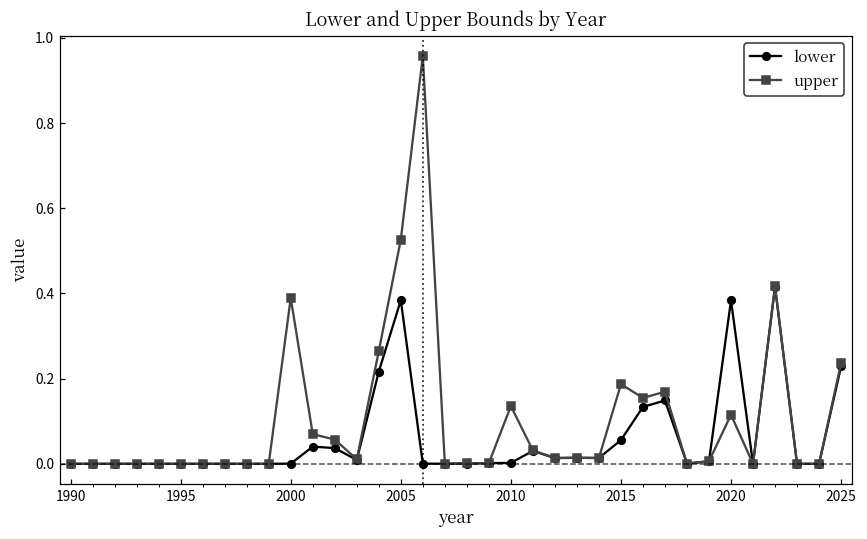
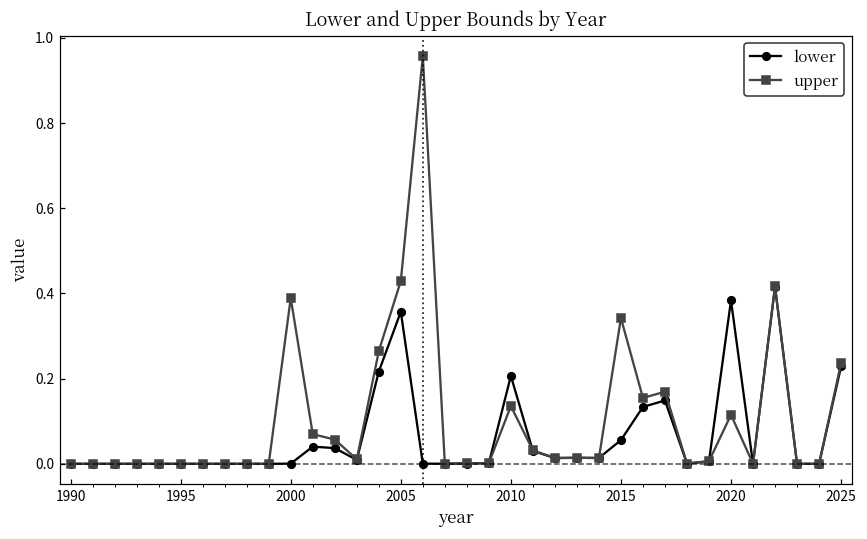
  {
    "lower": {
      "2000": 0.00,
-     "2005": 0.38,
-     "2010": 0.00,
+     "2005": 0.36,
+     "2010": 0.21,
      "2015": 0.06,
      "2020": 0.38,
      "2025": 0.23
    },
    "upper": {
      "2000": 0.39,
-     "2005": 0.53,
+     "2005": 0.43,
      "2010": 0.14,
-     "2015": 0.19,
+     "2015": 0.34,
      "2020": 0.12,
      "2025": 0.24
    }
  }
